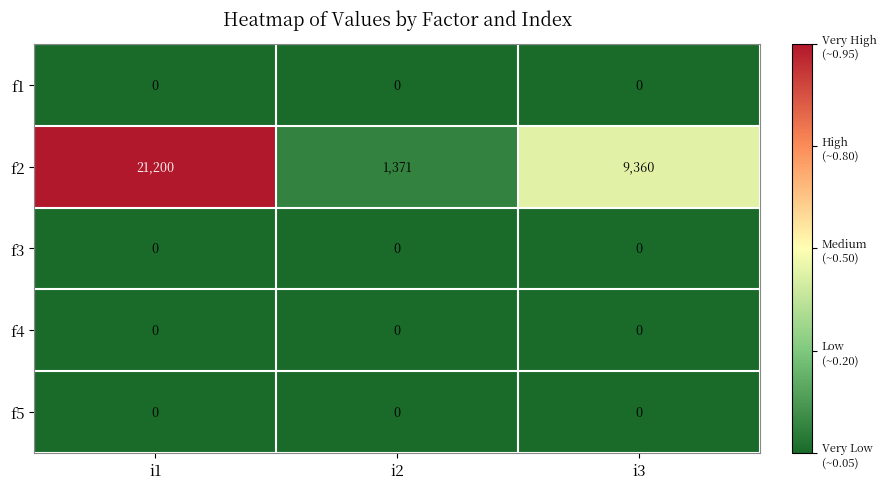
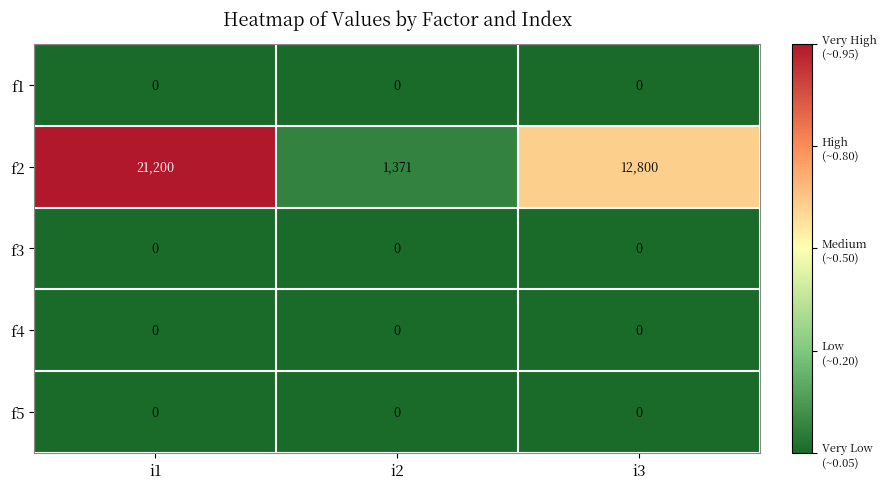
  {
    "f1": {
      "i1": "0",
      "i2": "0",
      "i3": "0"
    },
    "f2": {
      "i1": "21,200",
      "i2": "1,371",
-     "i3": "9,360"
+     "i3": "12,800"
    },
    "f3": {
      "i1": "0",
      "i2": "0",
      "i3": "0"
    },
    "f4": {
      "i1": "0",
      "i2": "0",
      "i3": "0"
    },
    "f5": {
      "i1": "0",
      "i2": "0",
      "i3": "0"
    }
  }
